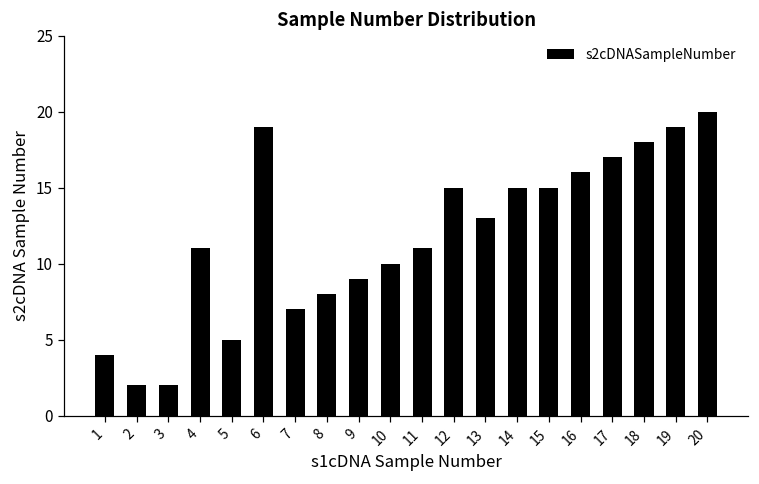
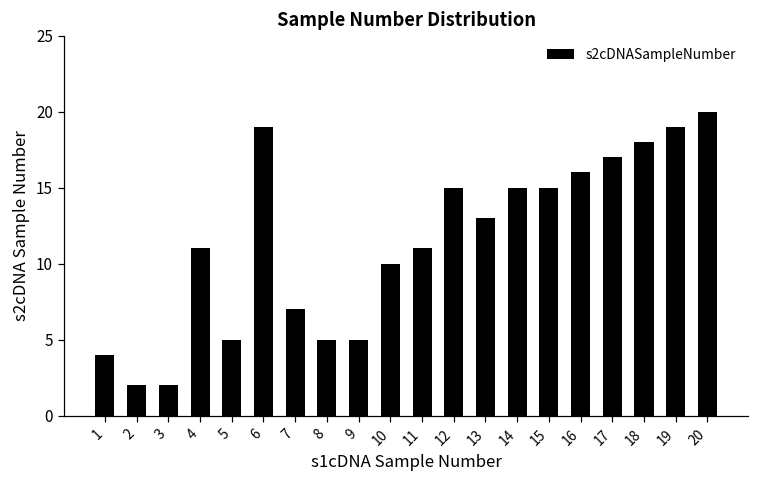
  {
    "1": 4,
    "2": 2,
    "3": 2,
    "4": 11,
    "5": 5,
    "6": 19,
    "7": 7,
-   "8": 8,
-   "9": 9,
+   "8": 5,
+   "9": 5,
    "10": 10,
    "11": 11,
    "12": 15,
    "13": 13,
    "14": 15,
    "15": 15,
    "16": 16,
    "17": 17,
    "18": 18,
    "19": 19,
    "20": 20
  }
